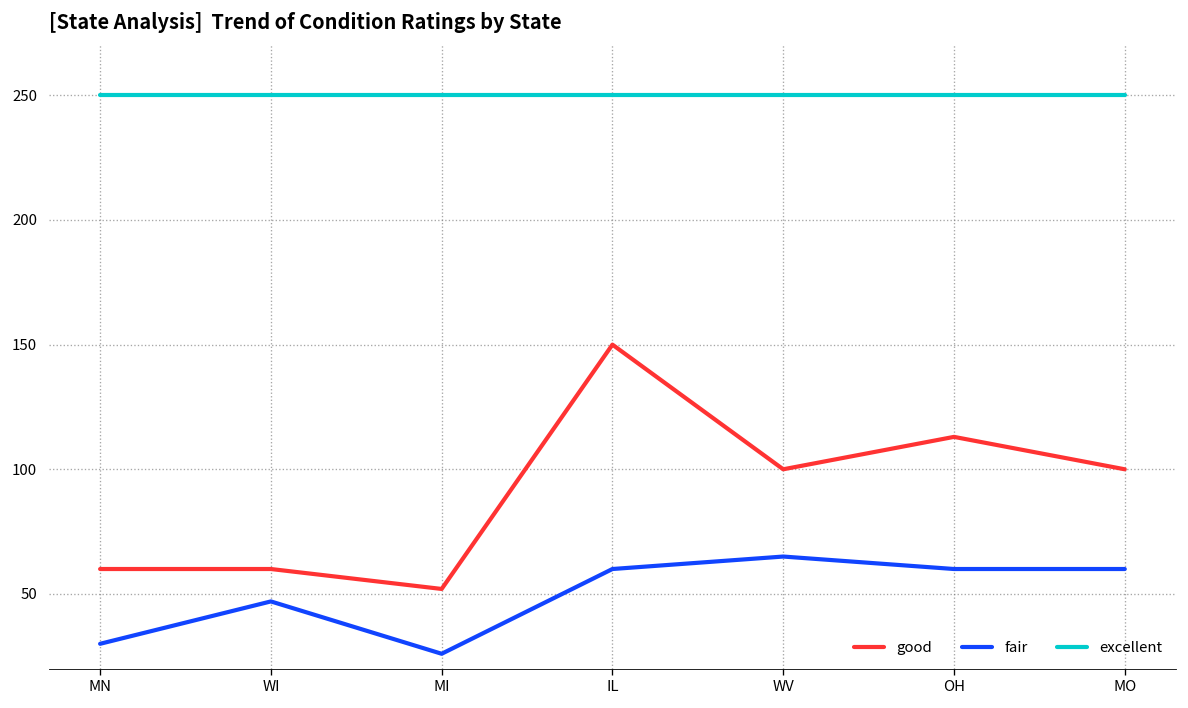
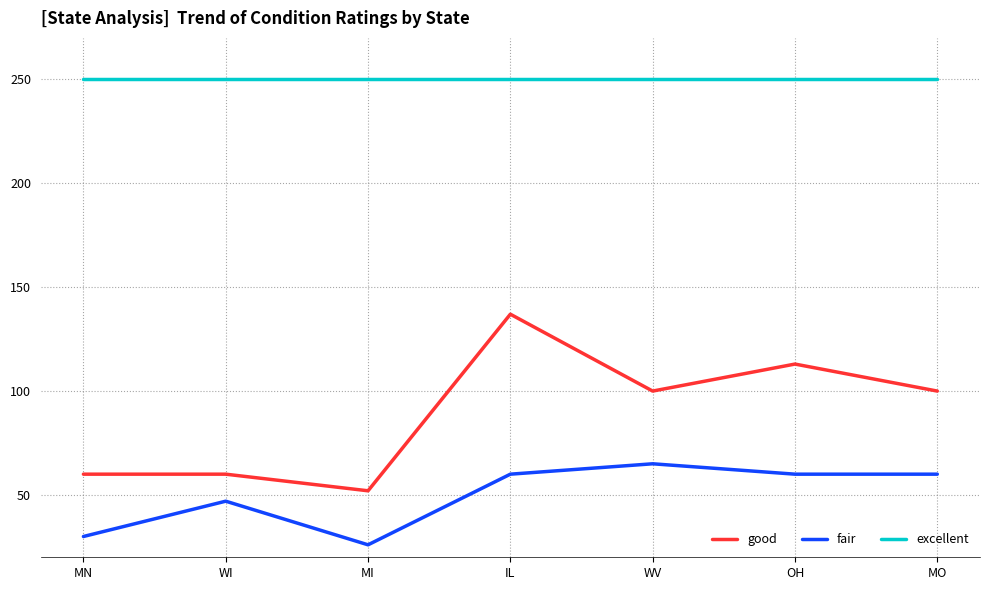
  {
    "good": {
      "MN": 60,
      "WI": 60,
      "MI": 52,
-     "IL": 150,
+     "IL": 137,
      "WV": 100,
      "OH": 113,
      "MO": 100
    },
    "fair": {
      "MN": 30,
      "WI": 47,
      "MI": 26,
      "IL": 60,
      "WV": 65,
      "OH": 60,
      "MO": 60
    },
    "excellent": {
      "MN": 250,
      "WI": 250,
      "MI": 250,
      "IL": 250,
      "WV": 250,
      "OH": 250,
      "MO": 250
    }
  }
